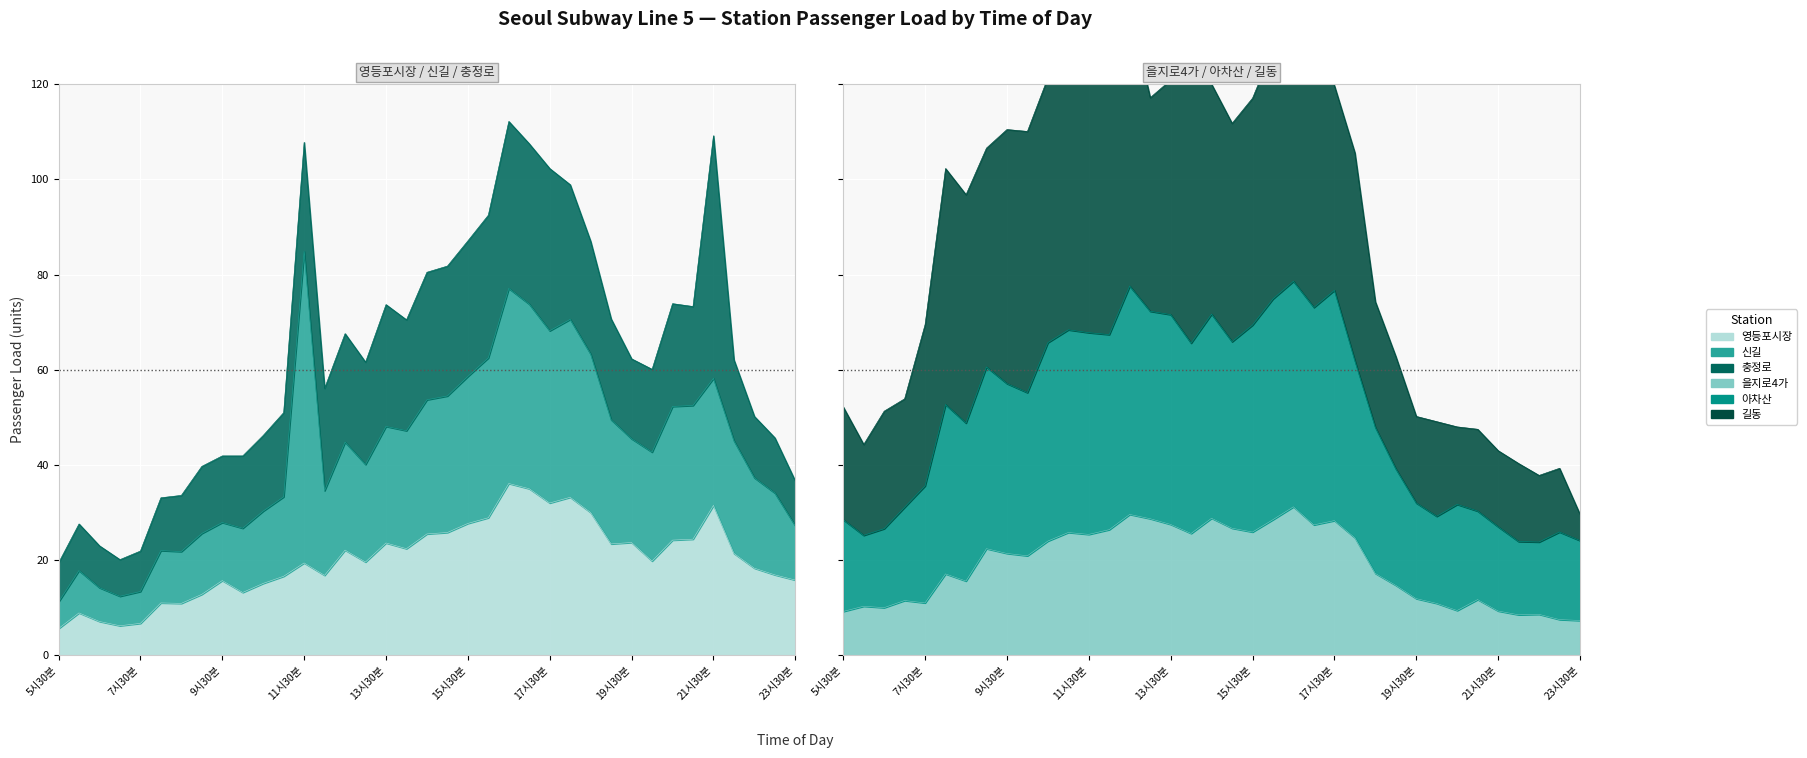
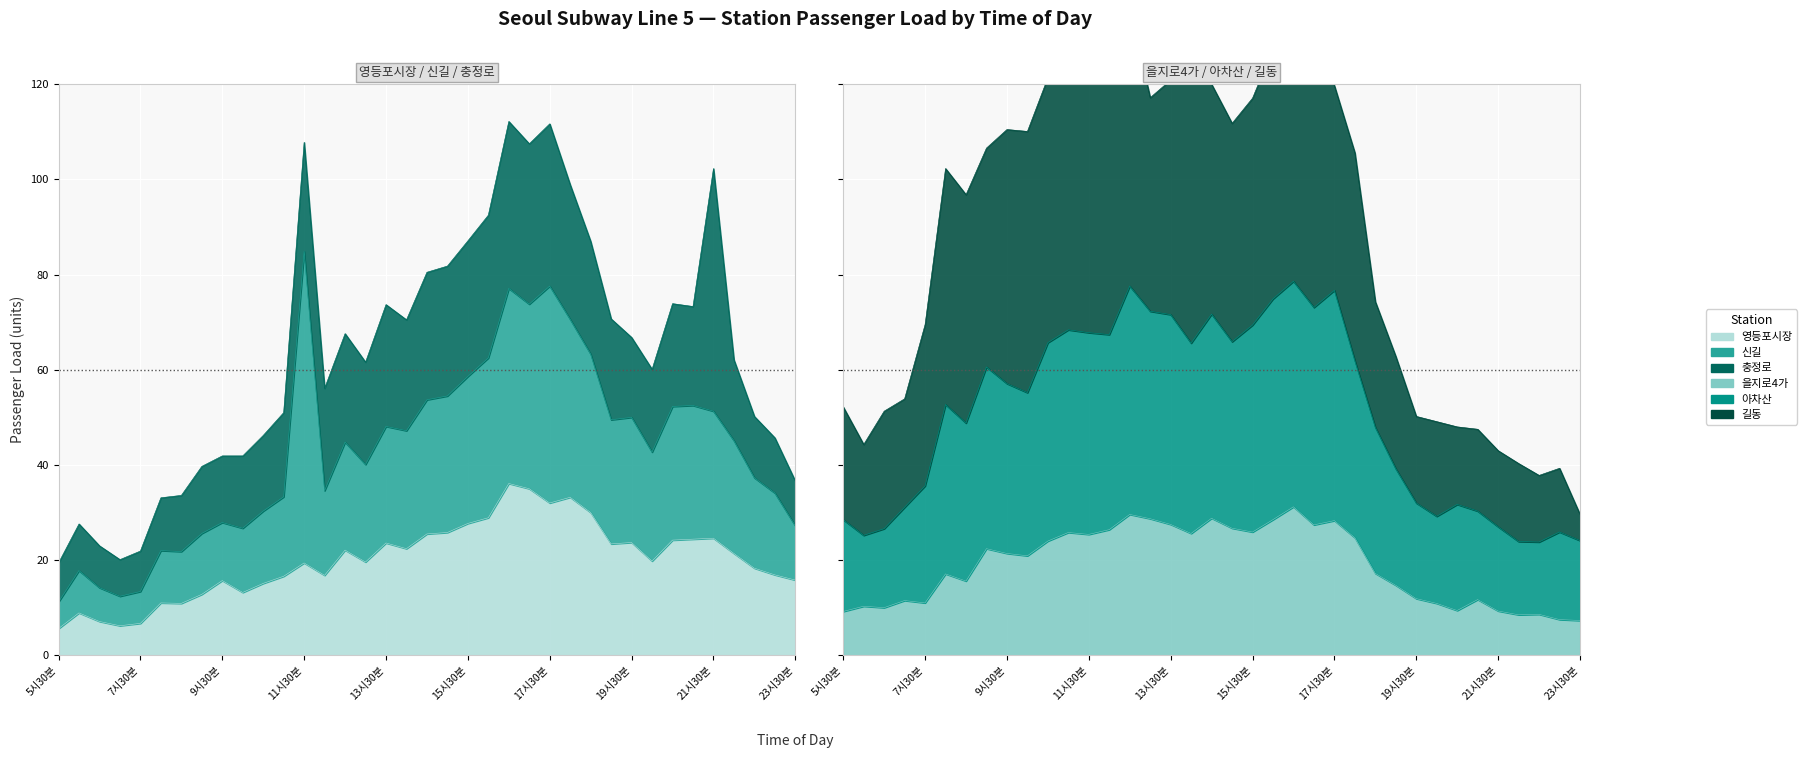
  {
    "영등포시장 / 신길 / 충정로": {
      "영등포시장": {
        "5시30분": 6,
        "7시30분": 7,
        "9시30분": 16,
        "11시30분": 19,
        "13시30분": 24,
        "15시30분": 28,
        "17시30분": 32,
        "19시30분": 24,
-       "21시30분": 32,
+       "21시30분": 25,
        "23시30분": 16
      },
      "신길": {
        "5시30분": 6,
        "7시30분": 7,
        "9시30분": 12,
        "11시30분": 66,
        "13시30분": 25,
        "15시30분": 31,
-       "17시30분": 36,
-       "19시30분": 22,
+       "17시30분": 46,
+       "19시30분": 26,
        "21시30분": 27,
        "23시30분": 11
      },
      "충정로": {
        "5시30분": 8,
        "7시30분": 8,
        "9시30분": 14,
        "11시30분": 23,
        "13시30분": 26,
        "15시30분": 29,
        "17시30분": 34,
        "19시30분": 17,
        "21시30분": 51,
        "23시30분": 9
      }
    }
  }
